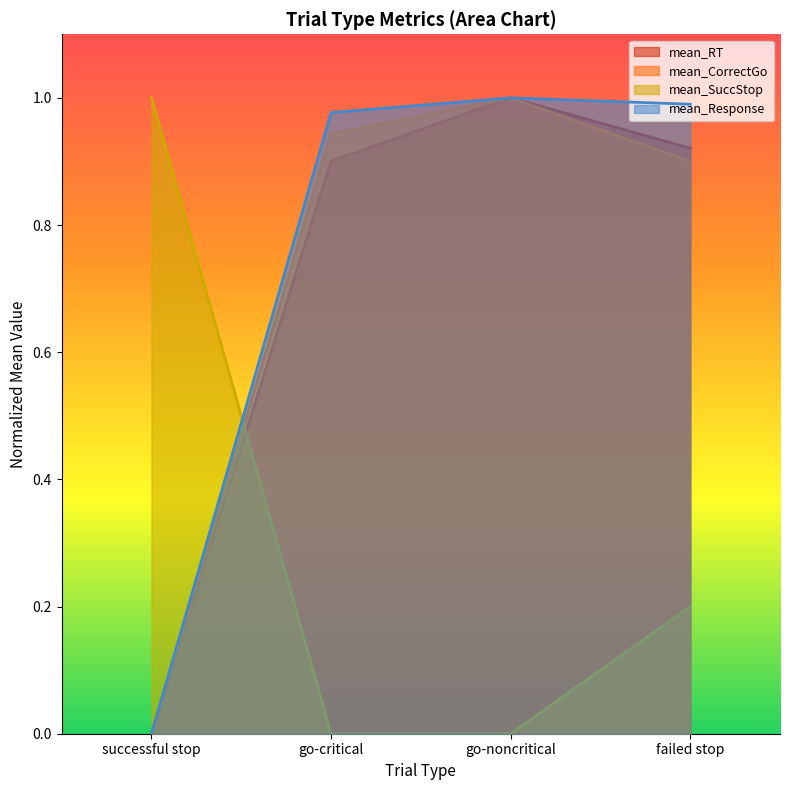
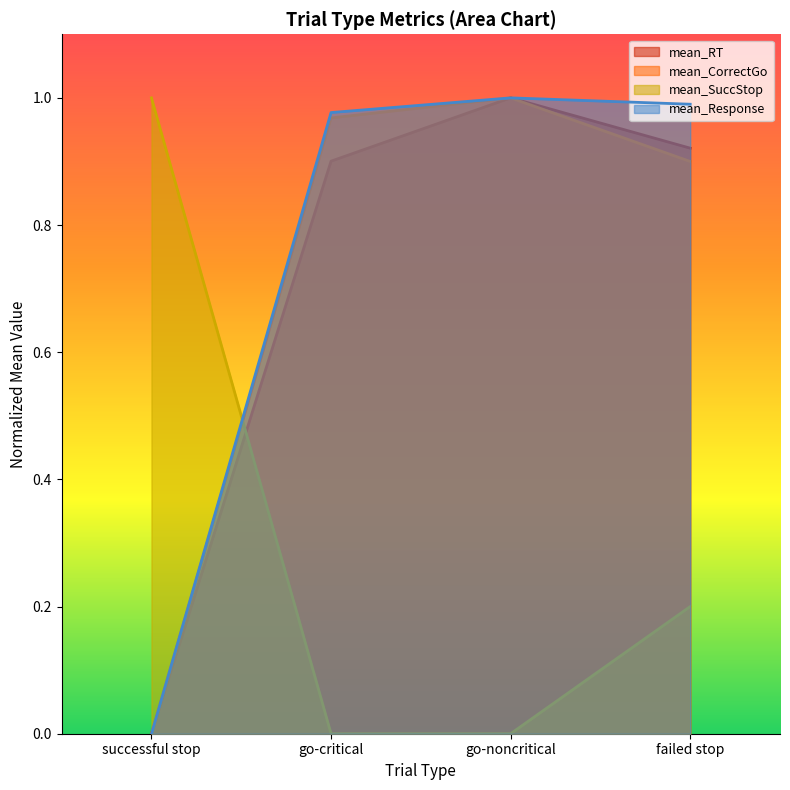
  {
    "mean_RT": {
      "go-critical": 0.90,
      "failed stop": 0.92
    },
    "mean_CorrectGo": {
-     "go-critical": 0.94,
+     "go-critical": 0.97,
      "failed stop": 0.90
    },
    "mean_SuccStop": {
      "successful stop": 1.00,
      "go-critical": 0.00,
      "go-noncritical": 0.00,
      "failed stop": 0.20
    },
    "mean_Response": {
      "go-critical": 0.98
    }
  }
